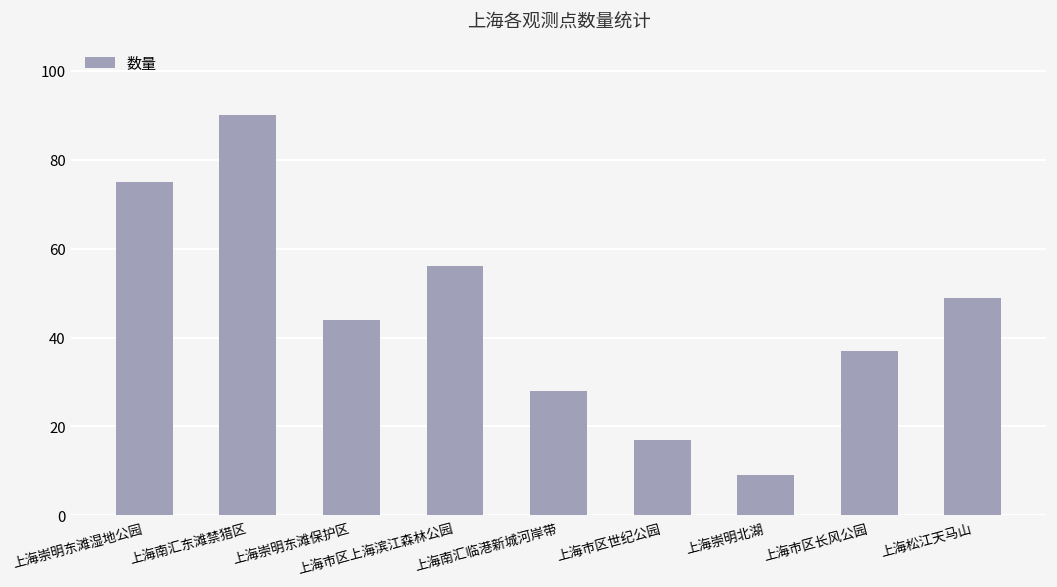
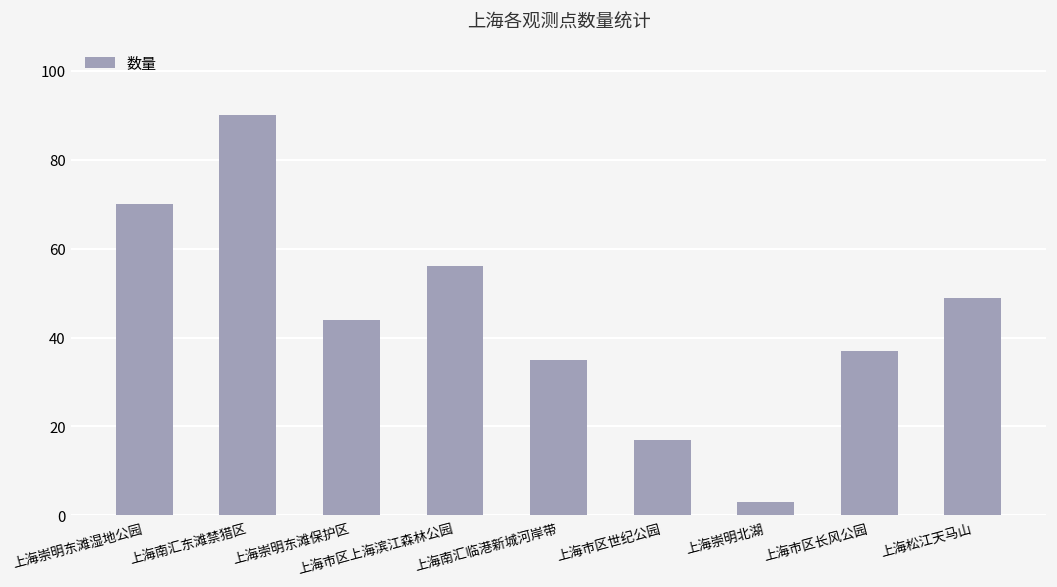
  {
-   "上海崇明东滩湿地公园": 75,
+   "上海崇明东滩湿地公园": 70,
    "上海南汇东滩禁猎区": 90,
    "上海崇明东滩保护区": 44,
    "上海市区上海滨江森林公园": 56,
-   "上海南汇临港新城河岸带": 28,
+   "上海南汇临港新城河岸带": 35,
    "上海市区世纪公园": 17,
-   "上海崇明北湖": 9,
+   "上海崇明北湖": 3,
    "上海市区长风公园": 37,
    "上海松江天马山": 49
  }
